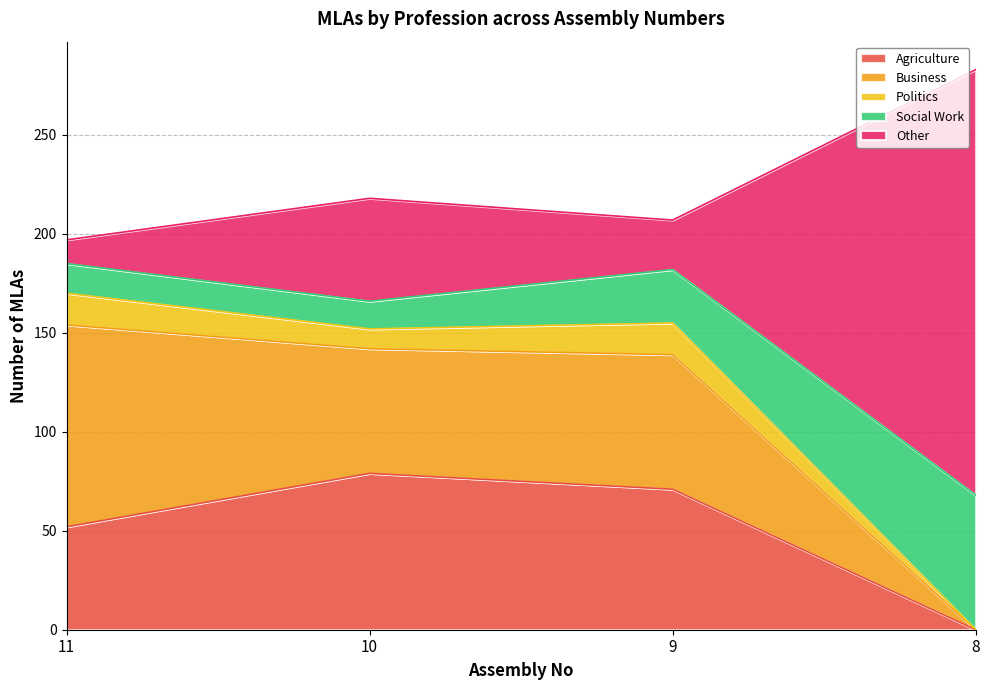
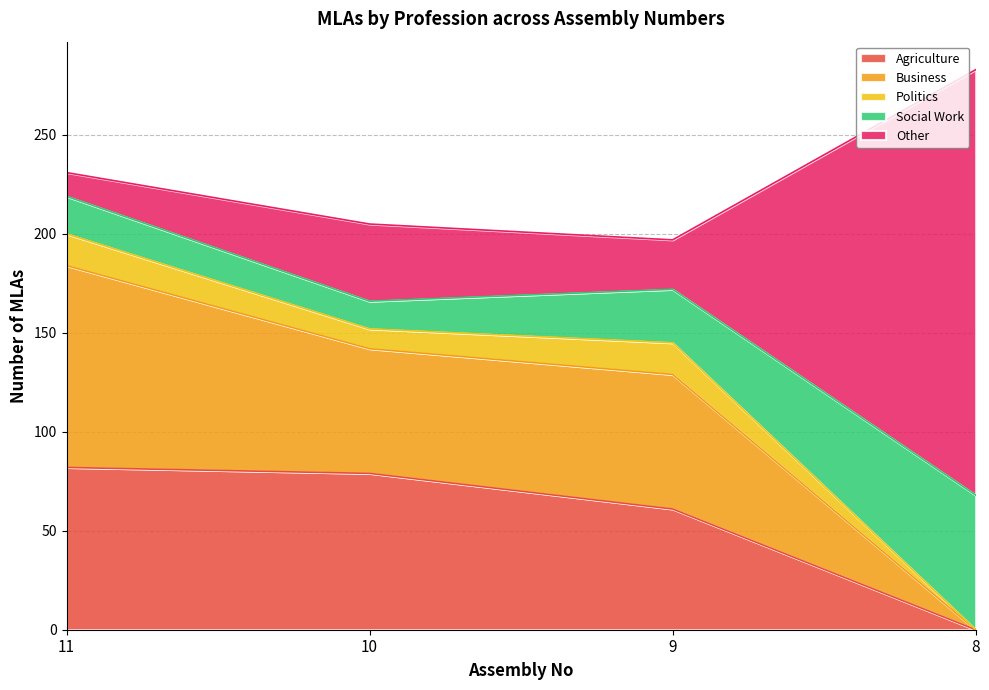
  {
    "Agriculture": {
-     "11": 52,
+     "11": 82,
      "10": 79,
-     "9": 71
+     "9": 61
    },
    "Social Work": {
-     "11": 15,
+     "11": 19,
      "10": 14,
      "9": 27,
      "8": 68
    },
    "Other": {
      "11": 12,
-     "10": 52,
+     "10": 39,
      "9": 25,
      "8": 215
    }
  }
